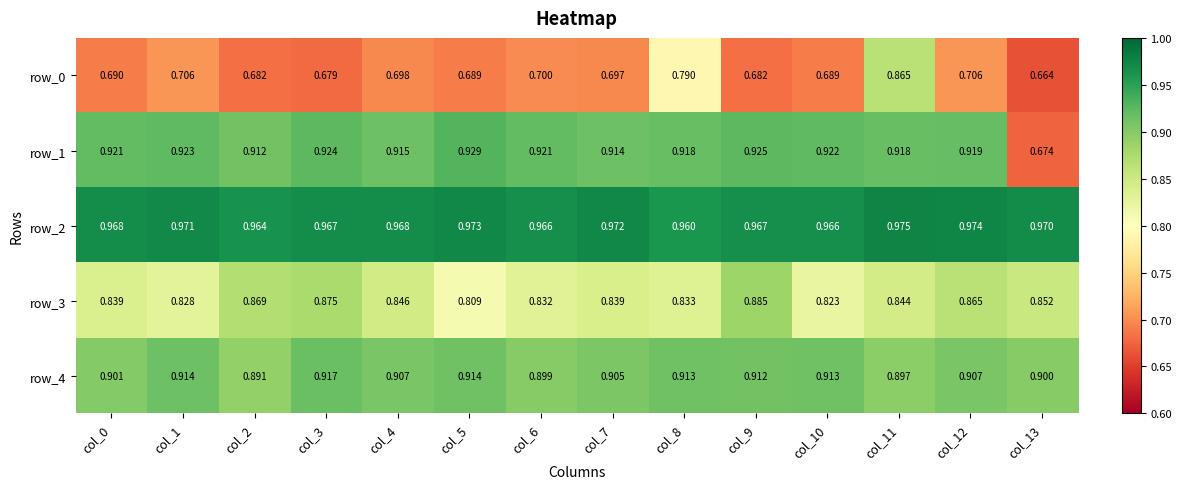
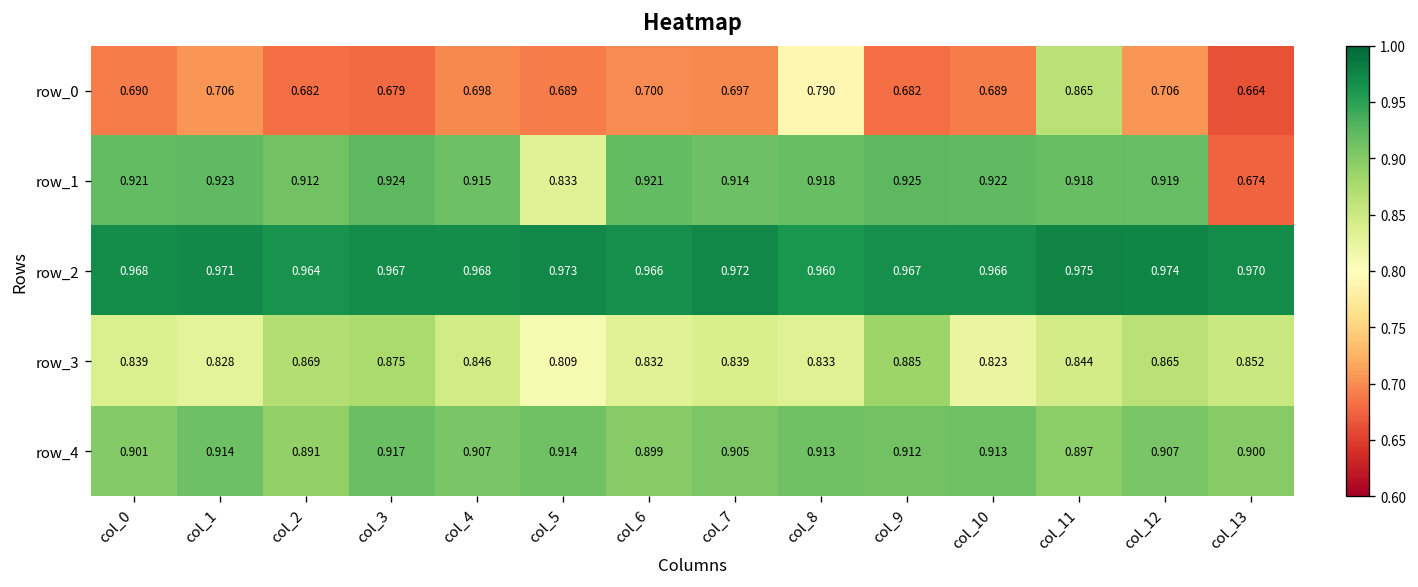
  {
    "row_0": {
      "col_0": 0.690,
      "col_1": 0.706,
      "col_2": 0.682,
      "col_3": 0.679,
      "col_4": 0.698,
      "col_5": 0.689,
      "col_6": 0.700,
      "col_7": 0.697,
      "col_8": 0.790,
      "col_9": 0.682,
      "col_10": 0.689,
      "col_11": 0.865,
      "col_12": 0.706,
      "col_13": 0.664
    },
    "row_1": {
      "col_0": 0.921,
      "col_1": 0.923,
      "col_2": 0.912,
      "col_3": 0.924,
      "col_4": 0.915,
-     "col_5": 0.929,
+     "col_5": 0.833,
      "col_6": 0.921,
      "col_7": 0.914,
      "col_8": 0.918,
      "col_9": 0.925,
      "col_10": 0.922,
      "col_11": 0.918,
      "col_12": 0.919,
      "col_13": 0.674
    },
    "row_2": {
      "col_0": 0.968,
      "col_1": 0.971,
      "col_2": 0.964,
      "col_3": 0.967,
      "col_4": 0.968,
      "col_5": 0.973,
      "col_6": 0.966,
      "col_7": 0.972,
      "col_8": 0.960,
      "col_9": 0.967,
      "col_10": 0.966,
      "col_11": 0.975,
      "col_12": 0.974,
      "col_13": 0.970
    },
    "row_3": {
      "col_0": 0.839,
      "col_1": 0.828,
      "col_2": 0.869,
      "col_3": 0.875,
      "col_4": 0.846,
      "col_5": 0.809,
      "col_6": 0.832,
      "col_7": 0.839,
      "col_8": 0.833,
      "col_9": 0.885,
      "col_10": 0.823,
      "col_11": 0.844,
      "col_12": 0.865,
      "col_13": 0.852
    },
    "row_4": {
      "col_0": 0.901,
      "col_1": 0.914,
      "col_2": 0.891,
      "col_3": 0.917,
      "col_4": 0.907,
      "col_5": 0.914,
      "col_6": 0.899,
      "col_7": 0.905,
      "col_8": 0.913,
      "col_9": 0.912,
      "col_10": 0.913,
      "col_11": 0.897,
      "col_12": 0.907,
      "col_13": 0.900
    }
  }
